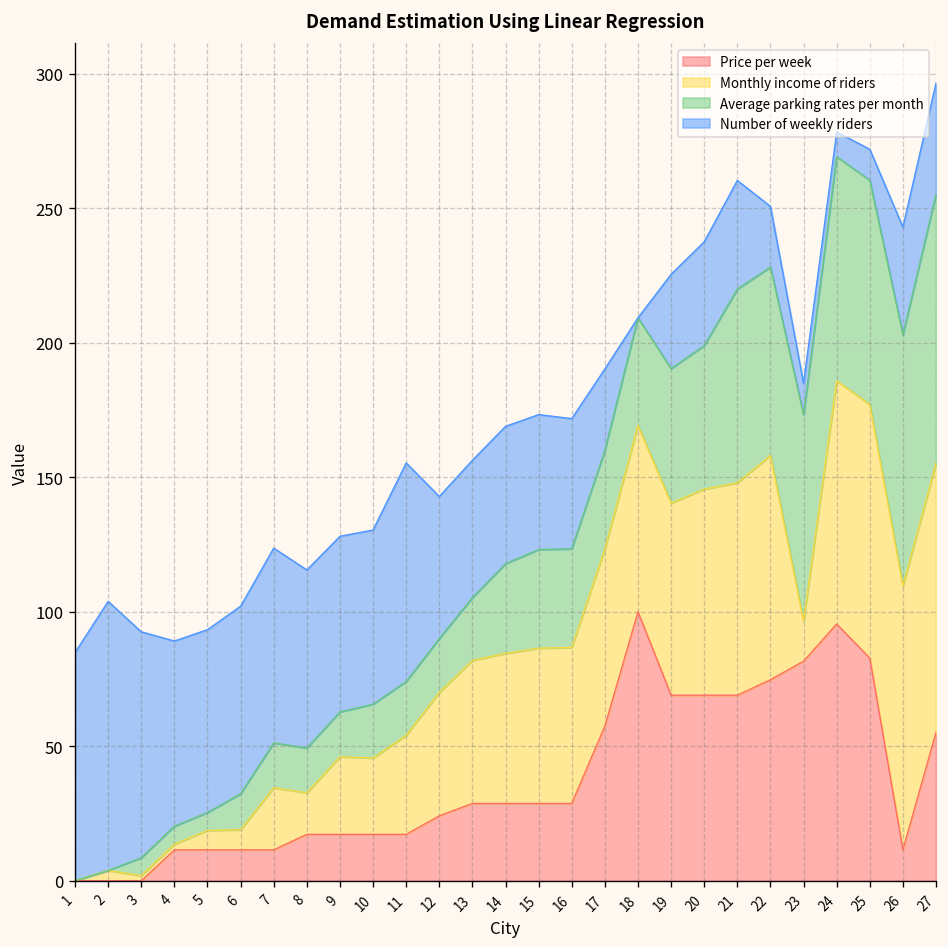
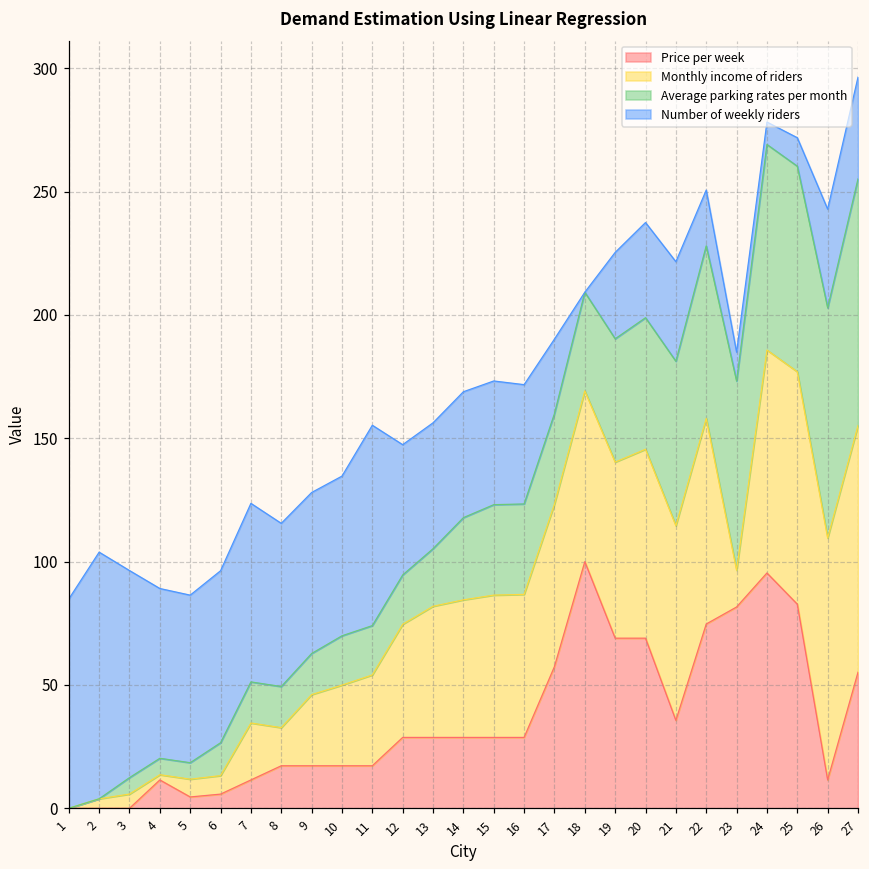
  {
    "Price per week": {
      "2": 0,
      "3": 0,
      "4": 11,
-     "5": 11,
-     "6": 11,
+     "5": 5,
+     "6": 6,
      "7": 11,
      "8": 17,
      "9": 17,
      "10": 17,
      "11": 17,
-     "12": 24,
+     "12": 29,
      "13": 29,
      "14": 29,
      "15": 29,
      "16": 29,
      "17": 57,
      "18": 100,
      "19": 69,
      "20": 69,
-     "21": 69,
+     "21": 36,
      "22": 75,
      "23": 82,
      "24": 95,
      "25": 83,
      "26": 11,
      "27": 55
    },
    "Monthly income of riders": {
-     "3": 2,
+     "3": 6,
      "4": 2,
      "5": 7,
      "6": 8,
      "7": 23,
      "8": 15,
      "9": 29,
-     "10": 28,
+     "10": 33,
      "11": 37,
      "12": 46,
      "13": 53,
      "14": 56,
      "15": 58,
      "16": 58,
      "17": 66,
      "18": 69,
      "19": 71,
      "20": 77,
      "21": 79,
      "22": 83,
      "23": 15,
      "24": 90,
      "25": 94,
      "26": 98,
      "27": 100
    },
    "Average parking rates per month": {
      "3": 7,
      "4": 7,
      "5": 7,
      "6": 13,
      "7": 17,
      "8": 17,
      "9": 17,
      "10": 20,
      "11": 20,
      "12": 20,
      "13": 23,
      "14": 33,
      "15": 37,
      "16": 37,
      "17": 37,
      "19": 50,
      "20": 53,
-     "21": 72,
+     "21": 67,
      "22": 70,
      "23": 77,
      "24": 83,
      "25": 83,
      "26": 93,
      "27": 100
    },
    "Number of weekly riders": {
      "1": 85,
      "2": 100,
      "3": 84,
      "4": 69,
      "5": 68,
      "6": 70,
      "7": 72,
      "8": 66,
      "9": 65,
      "10": 65,
      "11": 81,
      "12": 53,
      "13": 51,
      "14": 51,
      "15": 50,
      "16": 48,
      "17": 30,
      "19": 35,
      "20": 39,
      "21": 40,
      "22": 23,
      "23": 12,
      "24": 9,
      "25": 12,
      "26": 40,
      "27": 41
    }
  }
